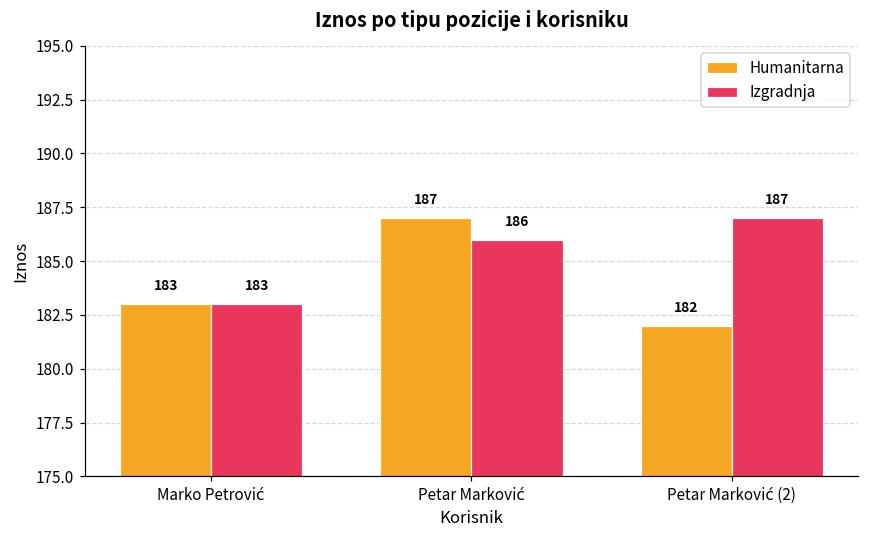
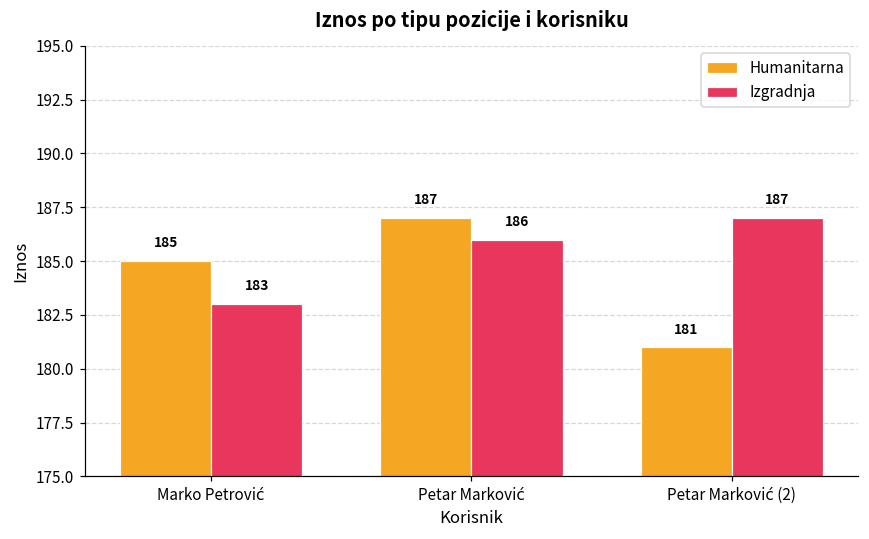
  {
    "Humanitarna": {
-     "Marko Petrović": 183,
+     "Marko Petrović": 185,
      "Petar Marković": 187,
-     "Petar Marković (2)": 182
+     "Petar Marković (2)": 181
    },
    "Izgradnja": {
      "Marko Petrović": 183,
      "Petar Marković": 186,
      "Petar Marković (2)": 187
    }
  }
